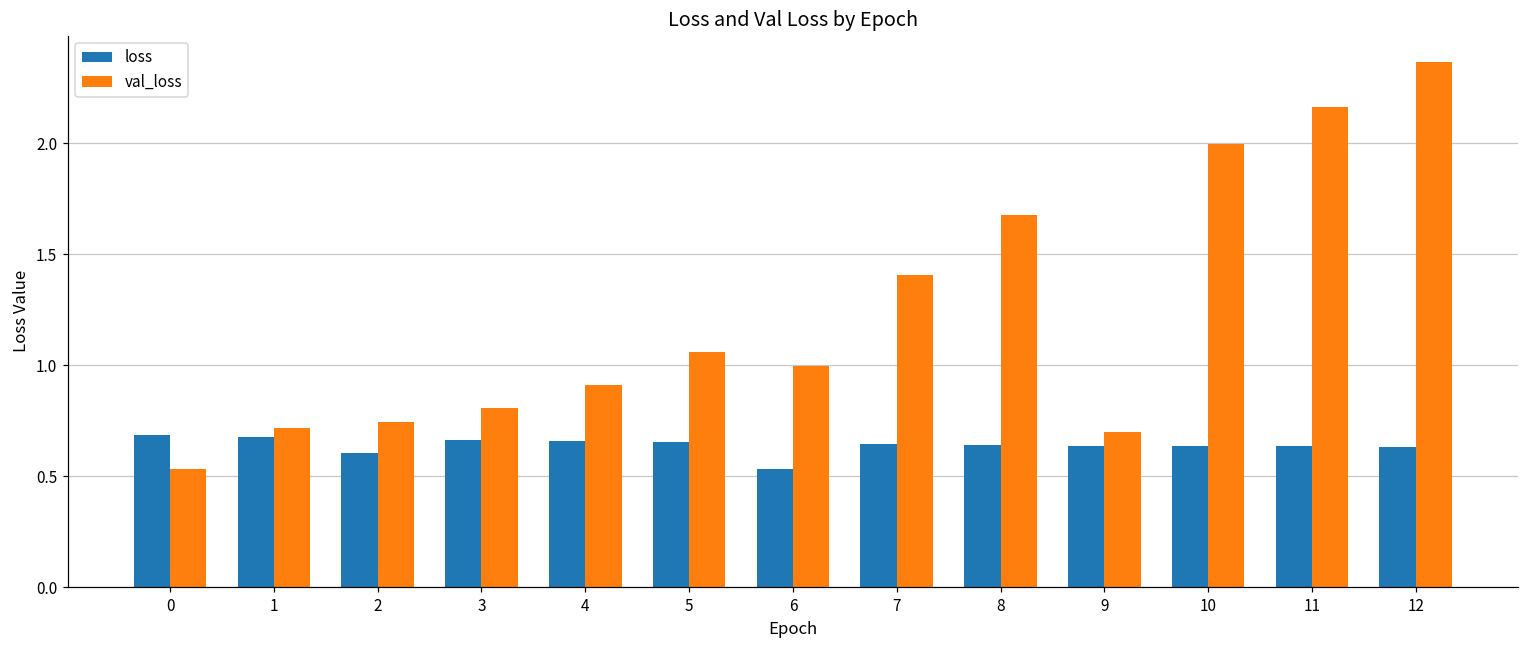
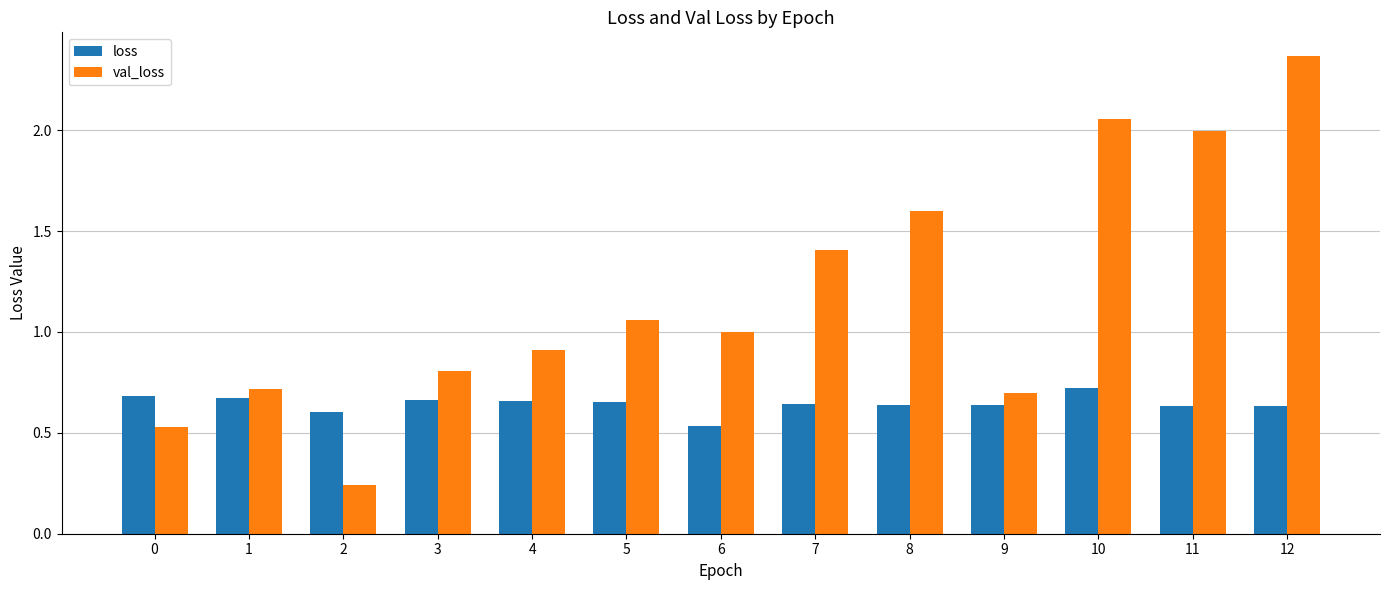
  {
    "loss": {
      "0": 0.68,
      "1": 0.67,
      "2": 0.60,
      "3": 0.66,
      "4": 0.66,
      "5": 0.65,
      "6": 0.53,
      "7": 0.64,
      "8": 0.64,
      "9": 0.64,
-     "10": 0.64,
+     "10": 0.72,
      "11": 0.63,
      "12": 0.63
    },
    "val_loss": {
      "0": 0.53,
      "1": 0.72,
-     "2": 0.74,
+     "2": 0.24,
      "3": 0.81,
      "4": 0.91,
      "5": 1.06,
      "6": 1.00,
      "7": 1.41,
-     "8": 1.68,
+     "8": 1.60,
      "9": 0.70,
-     "10": 2.00,
-     "11": 2.16,
+     "10": 2.06,
+     "11": 2.00,
      "12": 2.37
    }
  }
